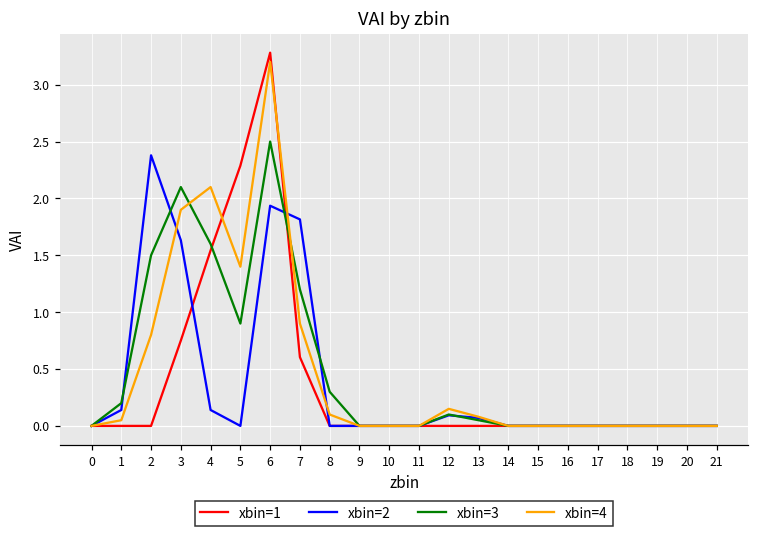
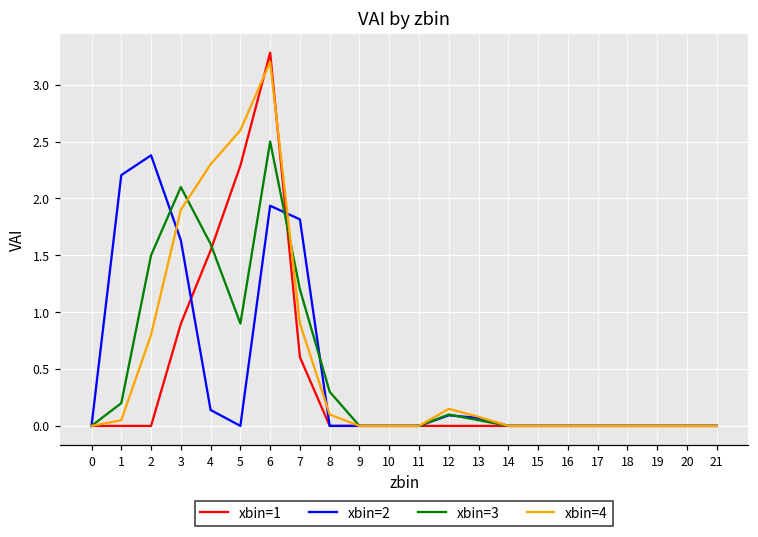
  {
    "xbin=1": {
      "1": 0.00,
      "2": 0.00,
-     "3": 0.75,
+     "3": 0.90,
      "4": 1.54,
      "5": 2.29,
      "6": 3.28,
      "7": 0.60,
      "12": 0.00,
      "13": 0.00
    },
    "xbin=2": {
-     "1": 0.14,
+     "1": 2.21,
      "2": 2.38,
      "3": 1.63,
      "4": 0.14,
      "5": 0.00,
      "6": 1.94,
      "7": 1.82
    },
    "xbin=3": {
      "1": 0.20,
      "2": 1.50,
      "3": 2.10,
      "4": 1.60,
      "5": 0.90,
      "6": 2.50,
      "7": 1.20,
      "8": 0.30
    },
    "xbin=4": {
      "1": 0.05,
      "2": 0.8,
      "3": 1.9,
-     "4": 2.1,
-     "5": 1.4,
+     "4": 2.3,
+     "5": 2.6,
      "6": 3.2,
      "7": 0.9,
      "8": 0.1,
      "12": 0.15
    }
  }
